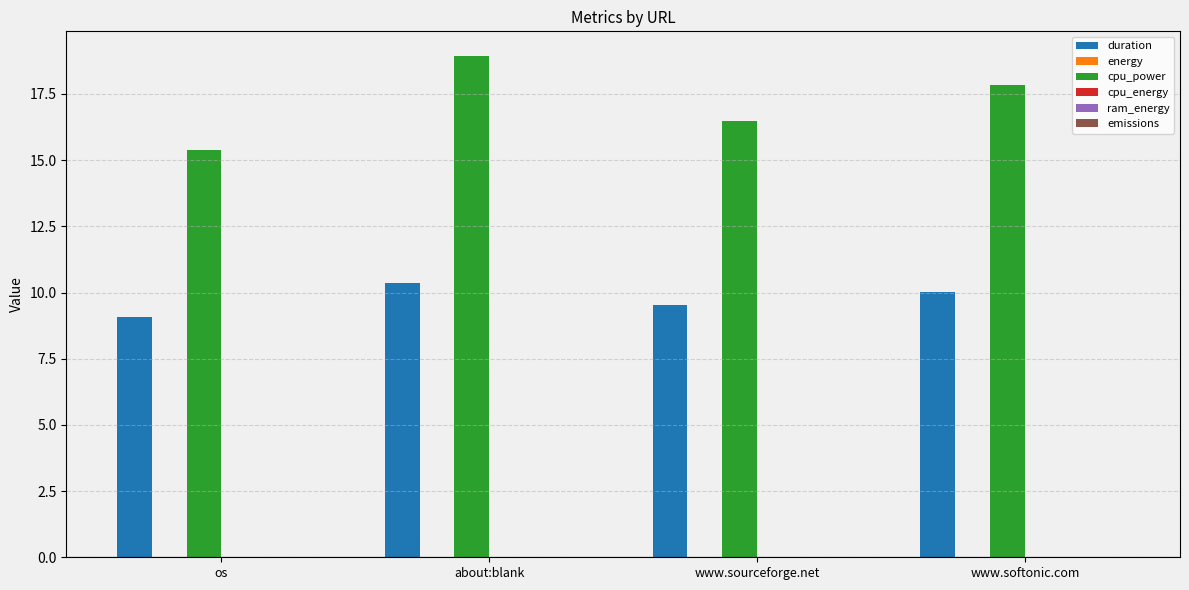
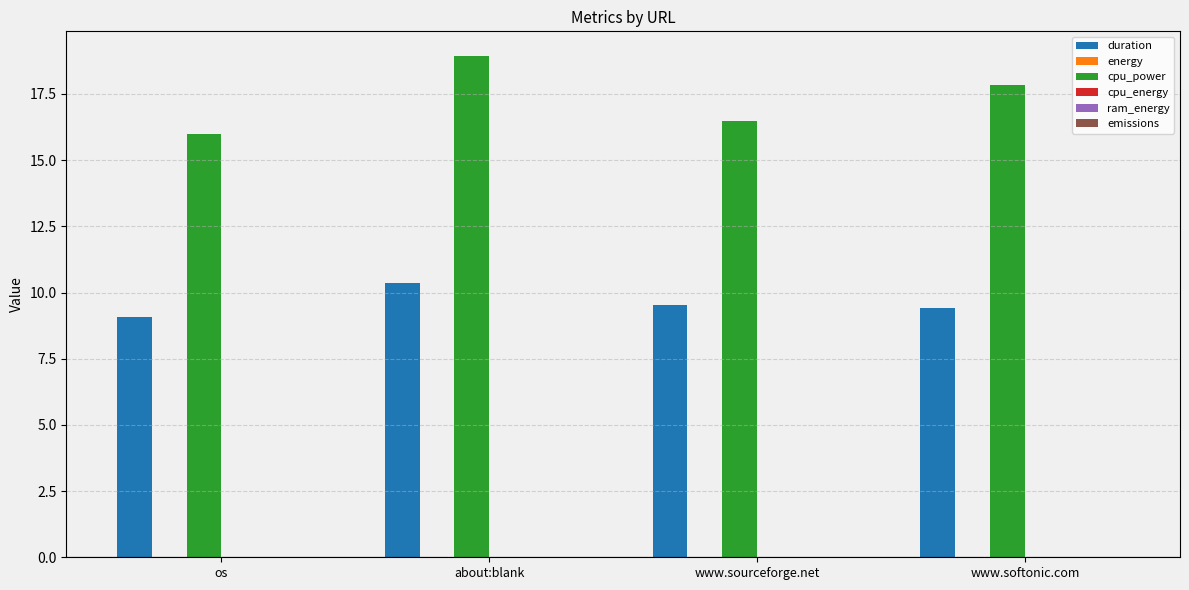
  {
    "duration": {
      "os": 9.1,
      "about:blank": 10.4,
      "www.sourceforge.net": 9.5,
-     "www.softonic.com": 10.0
+     "www.softonic.com": 9.4
    },
    "cpu_power": {
-     "os": 15.4,
+     "os": 16.0,
      "about:blank": 18.9,
      "www.sourceforge.net": 16.5,
      "www.softonic.com": 17.9
    }
  }
